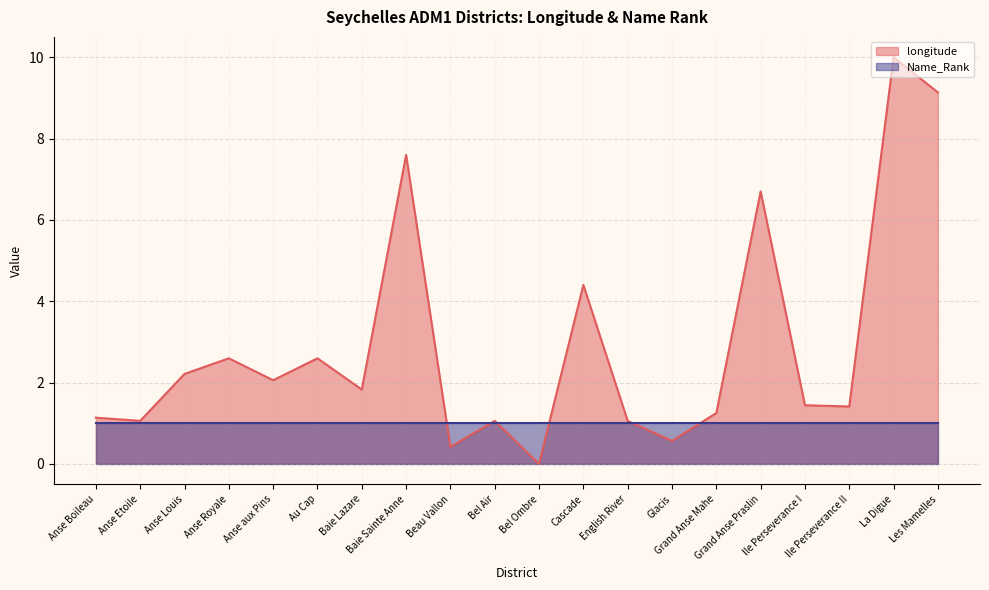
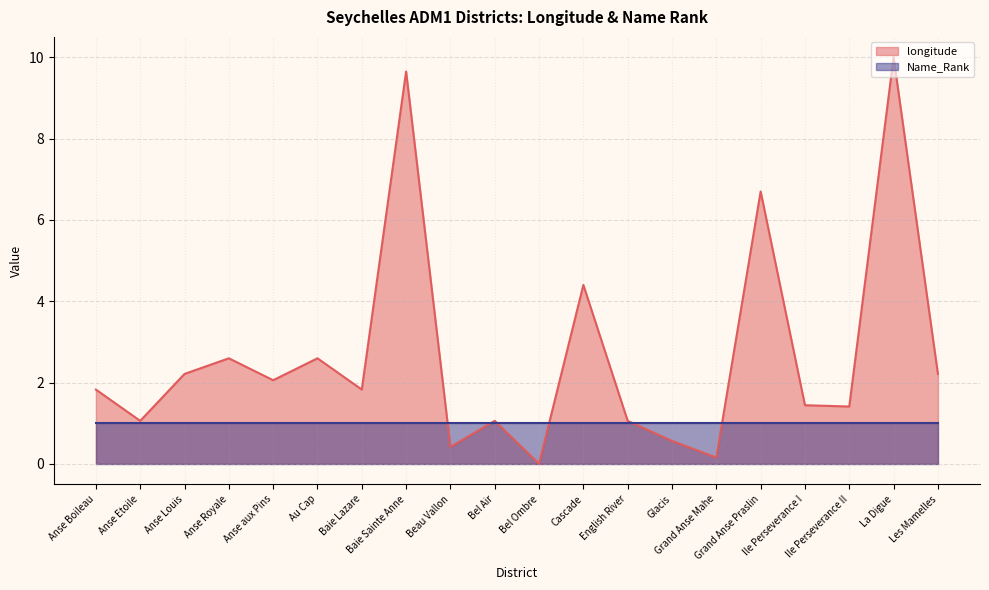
  {
    "longitude": {
-     "Anse Boileau": 1.1,
+     "Anse Boileau": 1.8,
      "Anse Louis": 2.2,
      "Anse Royale": 2.6,
      "Anse aux Pins": 2.1,
      "Au Cap": 2.6,
      "Baie Lazare": 1.8,
-     "Baie Sainte Anne": 7.6,
+     "Baie Sainte Anne": 9.6,
      "Beau Vallon": 0.4,
      "Bel Ombre": 0.0,
      "Cascade": 4.4,
      "Glacis": 0.6,
-     "Grand Anse Mahe": 1.2,
+     "Grand Anse Mahe": 0.2,
      "Grand Anse Praslin": 6.7,
      "Ile Perseverance I": 1.4,
      "Ile Perseverance II": 1.4,
-     "Les Mamelles": 9.1
+     "Les Mamelles": 2.2
    },
    "Name_Rank": {
      "Anse Boileau": 1.0,
      "Anse Louis": 1.0,
      "Anse Royale": 1.0,
      "Anse aux Pins": 1.0,
      "Au Cap": 1.0,
      "Baie Lazare": 1.0,
      "Baie Sainte Anne": 1.0,
      "Beau Vallon": 1.0,
      "Bel Ombre": 1.0,
      "Cascade": 1.0,
      "Glacis": 1.0,
      "Grand Anse Mahe": 1.0,
      "Grand Anse Praslin": 1.0,
      "Ile Perseverance I": 1.0,
      "Ile Perseverance II": 1.0,
      "La Digue": 1.0,
      "Les Mamelles": 1.0
    }
  }
